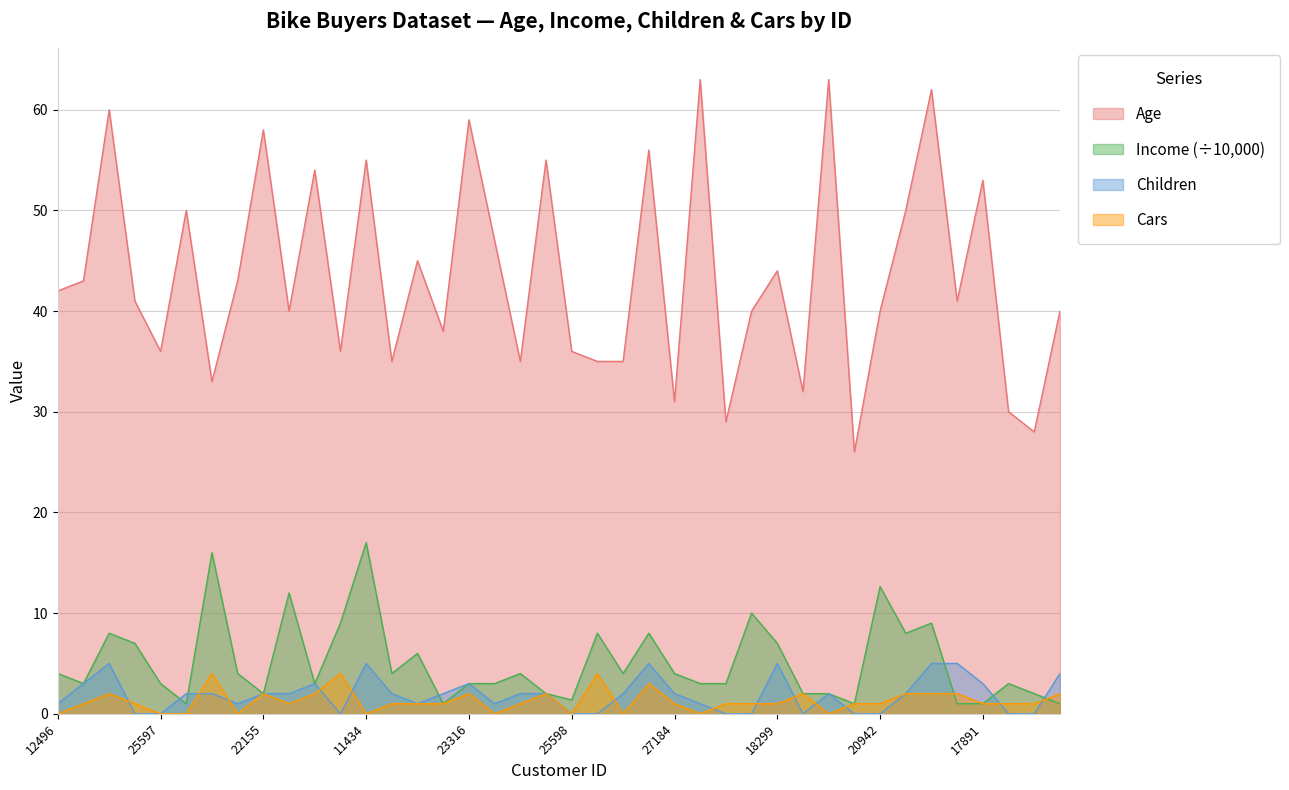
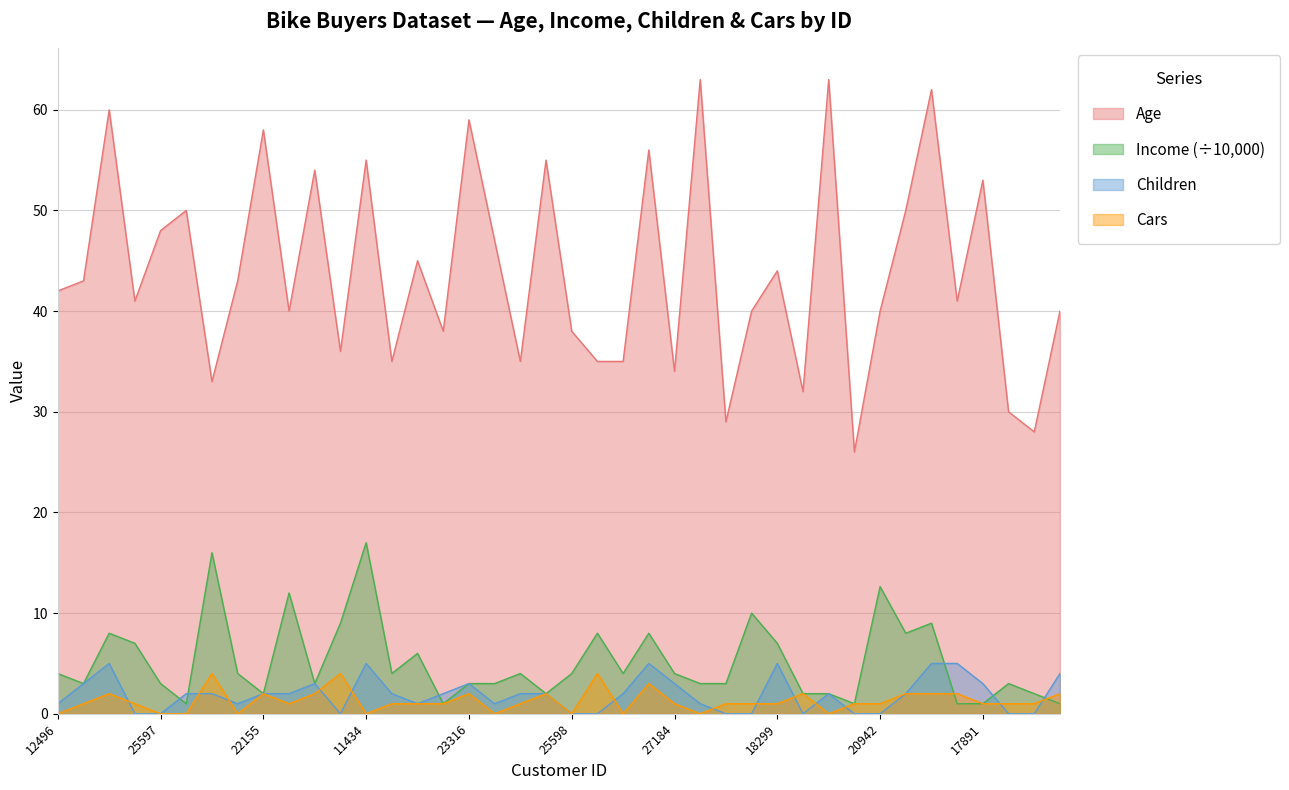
  {
    "Age": {
      "12496": 42,
-     "25597": 36,
+     "25597": 48,
      "22155": 58,
      "11434": 55,
      "23316": 59,
-     "25598": 36,
-     "27184": 31,
+     "25598": 38,
+     "27184": 34,
      "18299": 44,
      "20942": 40,
      "17891": 53
    },
    "Income (÷10,000)": {
      "12496": 4.0,
      "25597": 3.0,
      "11434": 17.0,
-     "25598": 1.4,
+     "25598": 4.0,
      "27184": 4.0,
      "18299": 7.0,
      "20942": 12.6
    },
    "Children": {
      "12496": 1,
      "11434": 5,
-     "27184": 2,
+     "27184": 3,
      "18299": 5,
      "20942": 0,
      "17891": 3
    },
    "Cars": {
      "12496": 0.0,
      "11434": 0.0,
      "23316": 2.0,
      "27184": 1.0,
      "18299": 1.0,
      "20942": 1.0
    }
  }
